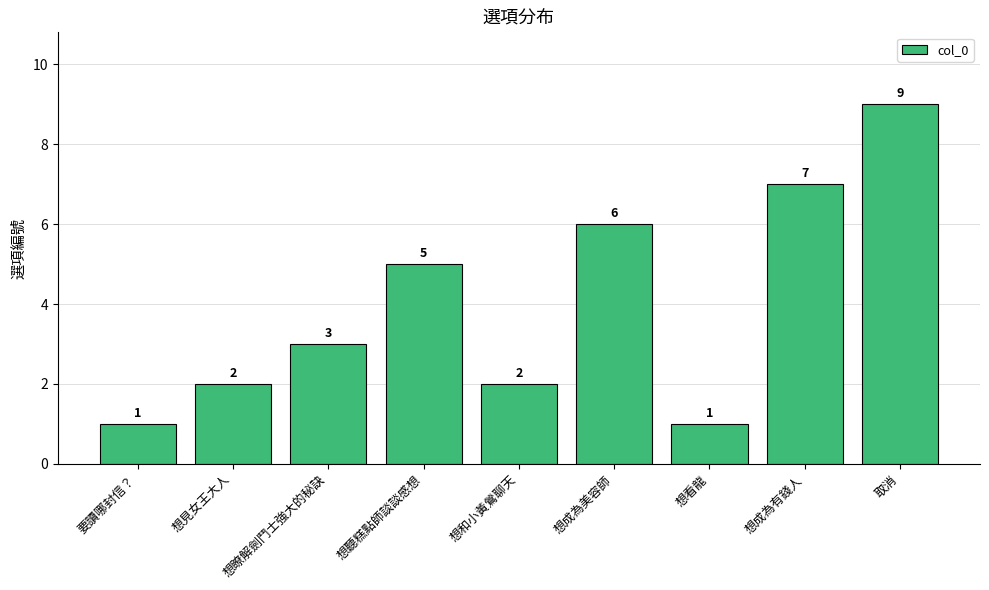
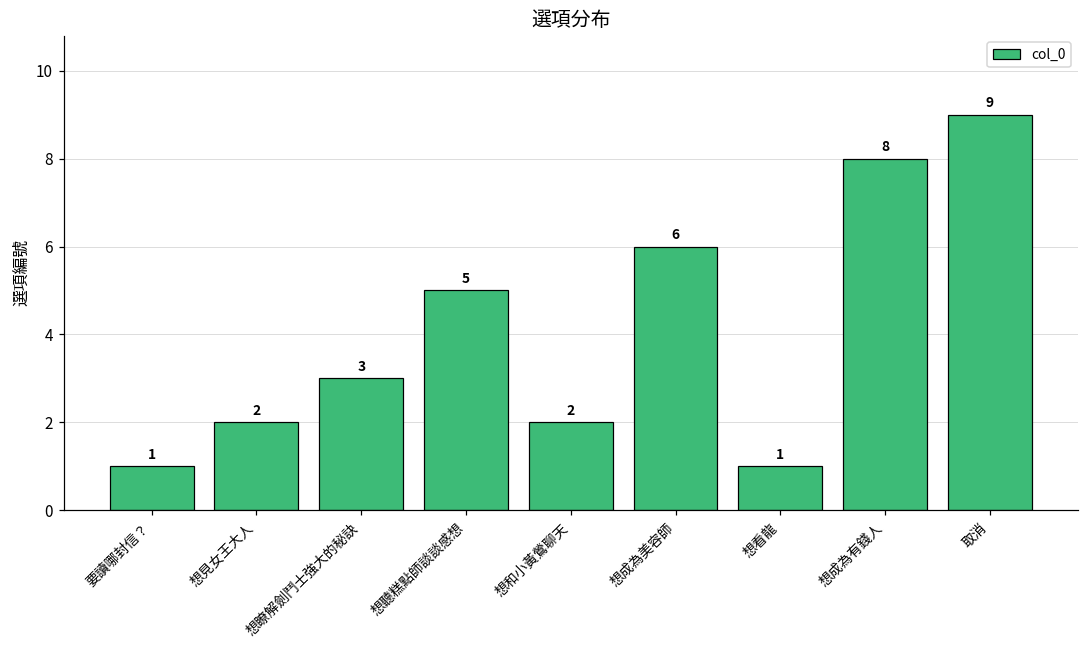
  {
    "要讀哪封信？": 1,
    "想見女王大人": 2,
    "想瞭解劍鬥士強大的秘訣": 3,
    "想聽糕點師談談感想": 5,
    "想和小黃鶯聊天": 2,
    "想成為美容師": 6,
    "想看龍": 1,
-   "想成為有錢人": 7,
+   "想成為有錢人": 8,
    "取消": 9
  }
